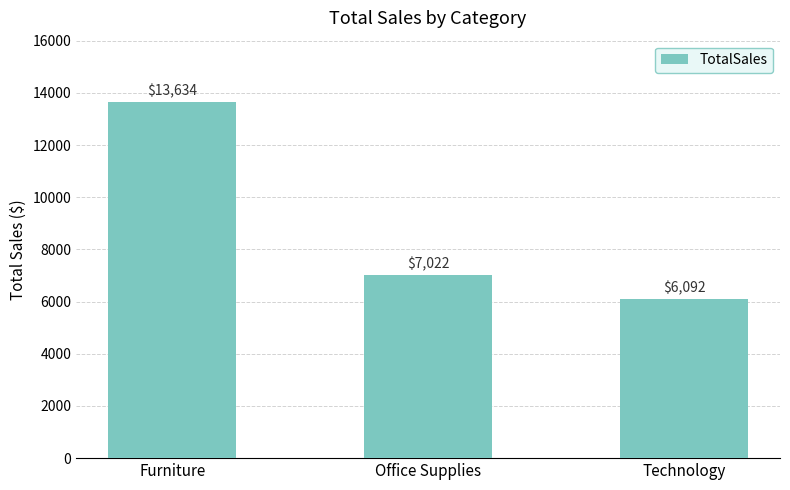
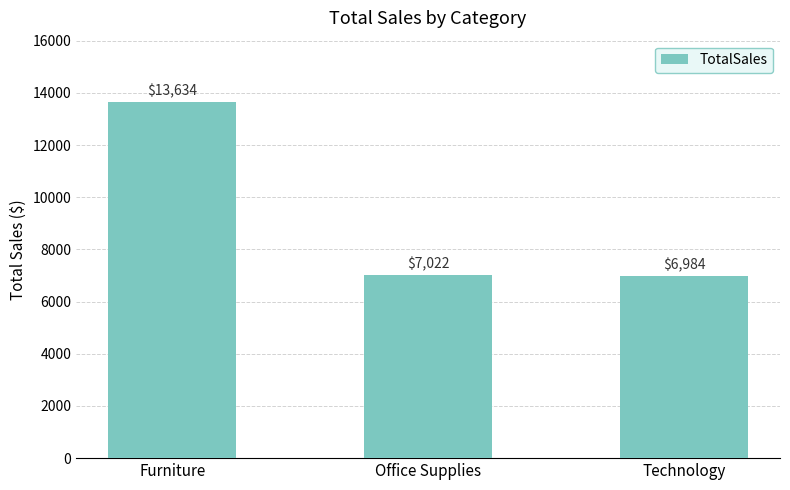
  {
    "Furniture": "$13,634",
    "Office Supplies": "$7,022",
-   "Technology": "$6,092"
+   "Technology": "$6,984"
  }
